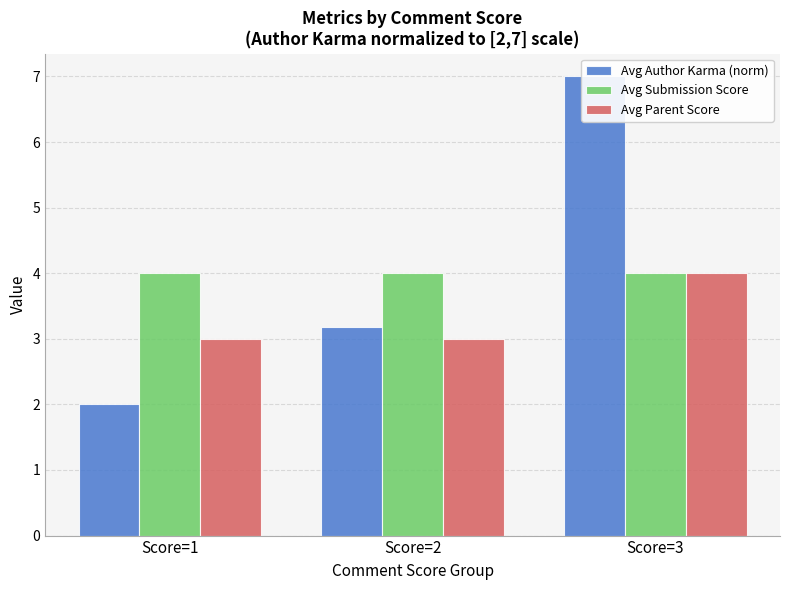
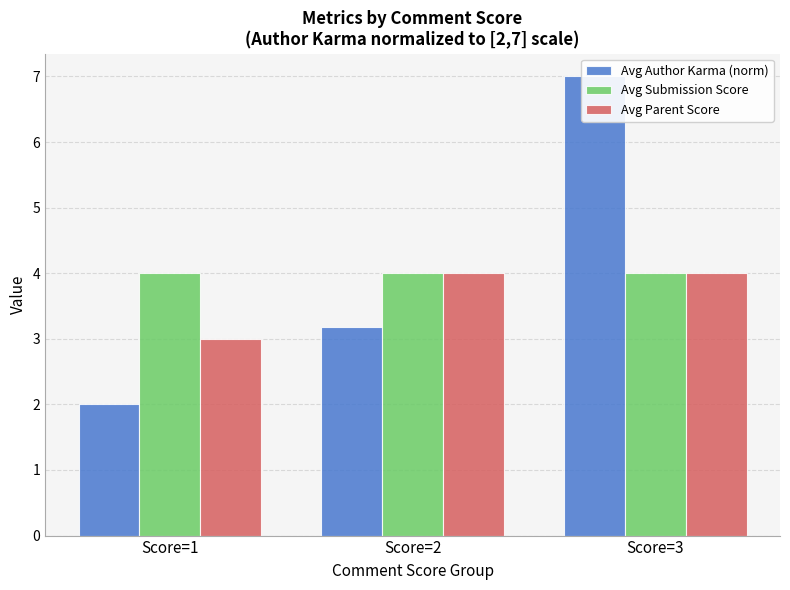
  {
    "Avg Author Karma (norm)": {
      "Score=1": 2,
      "Score=2": 3.2
    },
    "Avg Submission Score": {
      "Score=1": 4,
      "Score=2": 4,
      "Score=3": 4
    },
    "Avg Parent Score": {
      "Score=1": 3,
-     "Score=2": 3,
+     "Score=2": 4,
      "Score=3": 4
    }
  }
